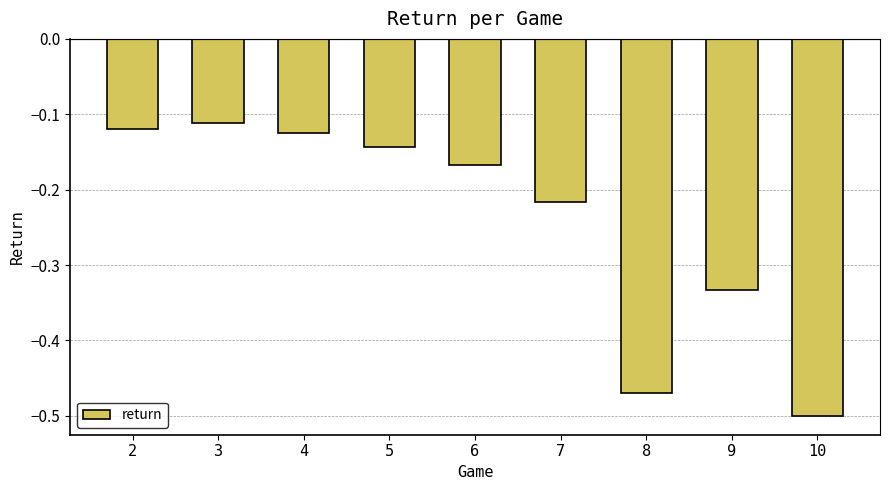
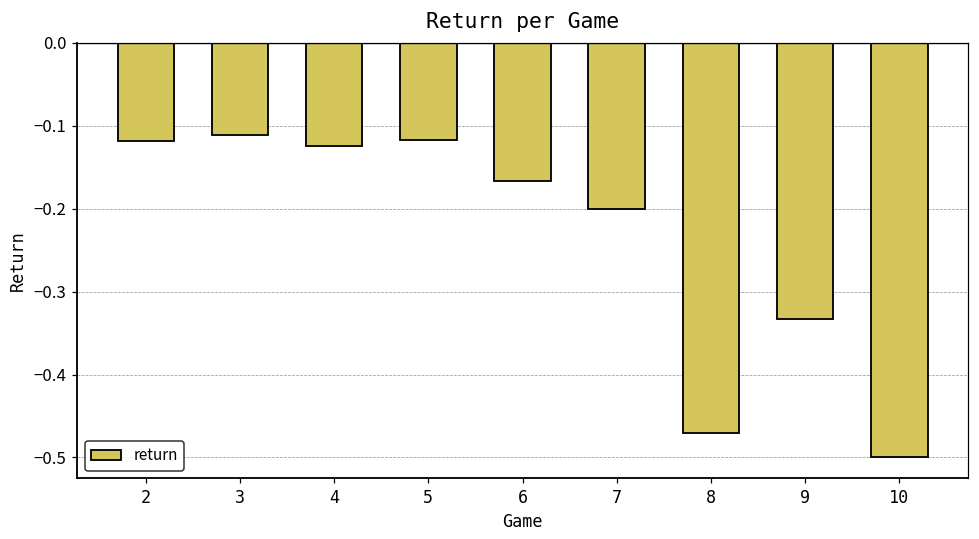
  {
    "2": -0.12,
    "3": -0.11,
    "4": -0.13,
-   "5": -0.14,
+   "5": -0.12,
    "6": -0.17,
-   "7": -0.22,
+   "7": -0.20,
    "8": -0.47,
    "9": -0.33,
    "10": -0.50
  }
